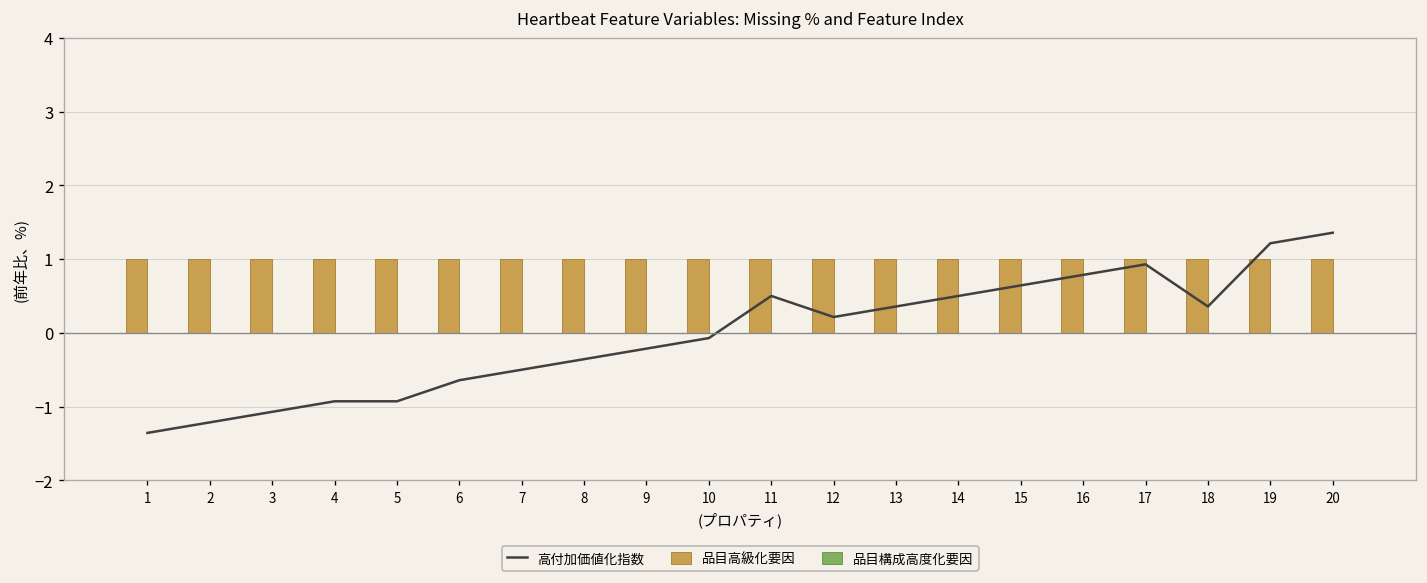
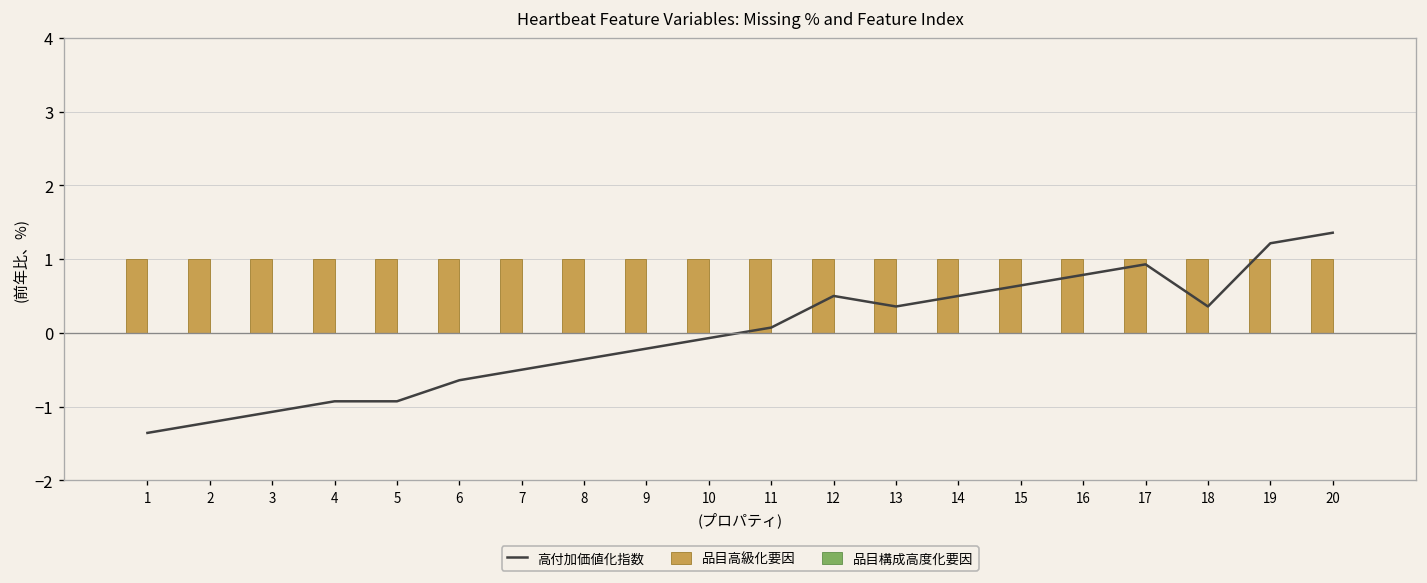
  {
    "品目高級化要因": {
      "1": 1.0,
      "2": 1.0,
      "3": 1.0,
      "4": 1.0,
      "5": 1.0,
      "6": 1.0,
      "7": 1.0,
      "8": 1.0,
      "9": 1.0,
      "10": 1.0,
      "11": 1.0,
      "12": 1.0,
      "13": 1.0,
      "14": 1.0,
      "15": 1.0,
      "16": 1.0,
      "17": 1.0,
      "18": 1.0,
      "19": 1.0,
      "20": 1.0
    },
    "高付加価値化指数": {
      "1": -1.4,
      "2": -1.2,
      "3": -1.1,
      "4": -0.9,
      "5": -0.9,
      "6": -0.6,
      "7": -0.5,
      "8": -0.4,
      "9": -0.2,
      "10": -0.1,
-     "11": 0.5,
-     "12": 0.2,
+     "11": 0.1,
+     "12": 0.5,
      "13": 0.4,
      "14": 0.5,
      "15": 0.6,
      "16": 0.8,
      "17": 0.9,
      "18": 0.4,
      "19": 1.2,
      "20": 1.4
    },
    "品目構成高度化要因": {
      "1": 0.0,
      "2": 0.0,
      "3": 0.0,
      "4": 0.0,
      "5": 0.0,
      "6": 0.0,
      "7": 0.0,
      "8": 0.0,
      "9": 0.0,
      "10": 0.0,
      "11": 0.0,
      "12": 0.0,
      "13": 0.0,
      "14": 0.0,
      "15": 0.0,
      "16": 0.0,
      "17": 0.0,
      "18": 0.0,
      "19": 0.0,
      "20": 0.0
    }
  }
